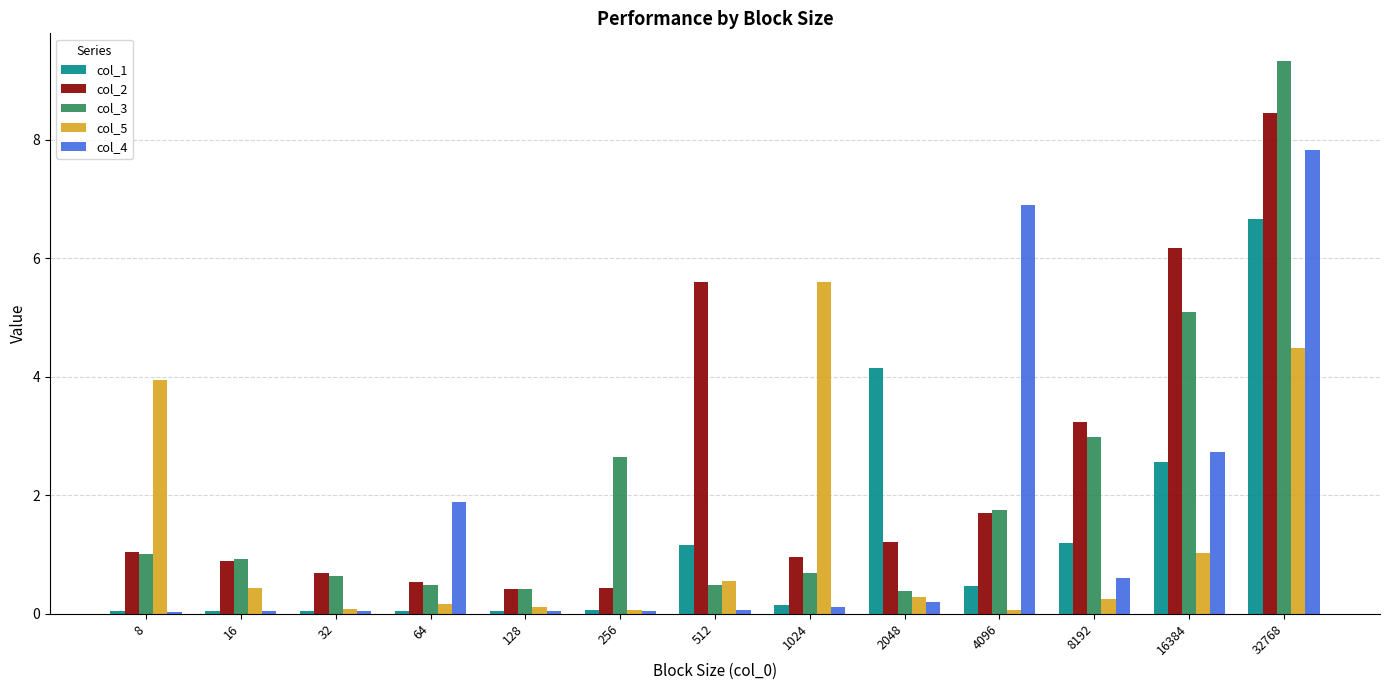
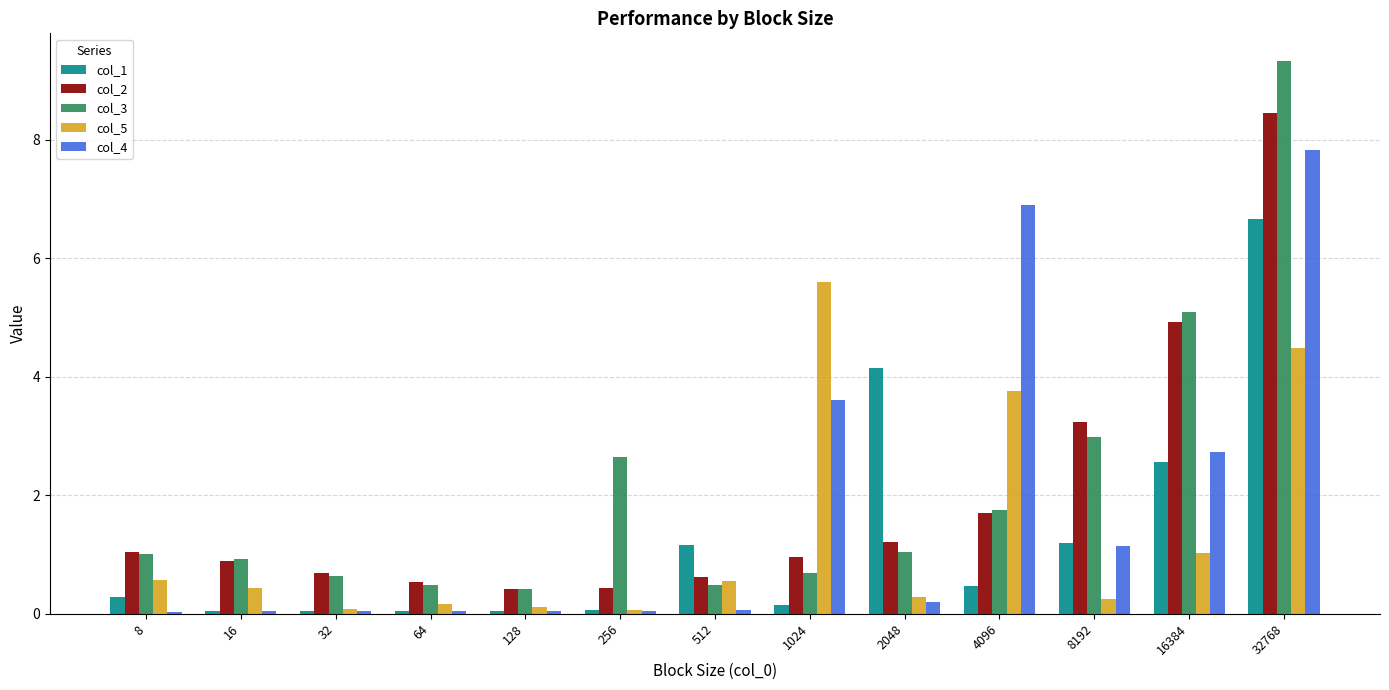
  {
    "col_1": {
-     "8": 0.0,
+     "8": 0.3,
      "16": 0.0,
      "32": 0.0,
      "128": 0.0,
      "256": 0.1,
      "512": 1.2,
      "1024": 0.1,
      "2048": 4.2,
      "4096": 0.5,
      "8192": 1.2,
      "16384": 2.6,
      "32768": 6.7
    },
    "col_2": {
      "8": 1.0,
      "16": 0.9,
      "32": 0.7,
      "64": 0.5,
      "128": 0.4,
      "256": 0.4,
-     "512": 5.6,
+     "512": 0.6,
      "1024": 1.0,
      "2048": 1.2,
      "4096": 1.7,
      "8192": 3.2,
-     "16384": 6.2,
+     "16384": 4.9,
      "32768": 8.5
    },
    "col_3": {
      "8": 1.0,
      "16": 0.9,
      "32": 0.6,
      "64": 0.5,
      "128": 0.4,
      "256": 2.6,
      "512": 0.5,
      "1024": 0.7,
-     "2048": 0.4,
+     "2048": 1.1,
      "4096": 1.8,
      "8192": 3.0,
      "16384": 5.1,
      "32768": 9.3
    },
    "col_5": {
-     "8": 3.9,
+     "8": 0.6,
      "16": 0.4,
      "32": 0.1,
      "64": 0.2,
      "128": 0.1,
      "256": 0.1,
      "512": 0.6,
      "1024": 5.6,
      "2048": 0.3,
-     "4096": 0.1,
+     "4096": 3.8,
      "8192": 0.2,
      "16384": 1.0,
      "32768": 4.5
    },
    "col_4": {
-     "64": 1.9,
+     "64": 0.0,
      "256": 0.1,
      "512": 0.1,
-     "1024": 0.1,
+     "1024": 3.6,
      "2048": 0.2,
      "4096": 6.9,
-     "8192": 0.6,
+     "8192": 1.1,
      "16384": 2.7,
      "32768": 7.8
    }
  }
